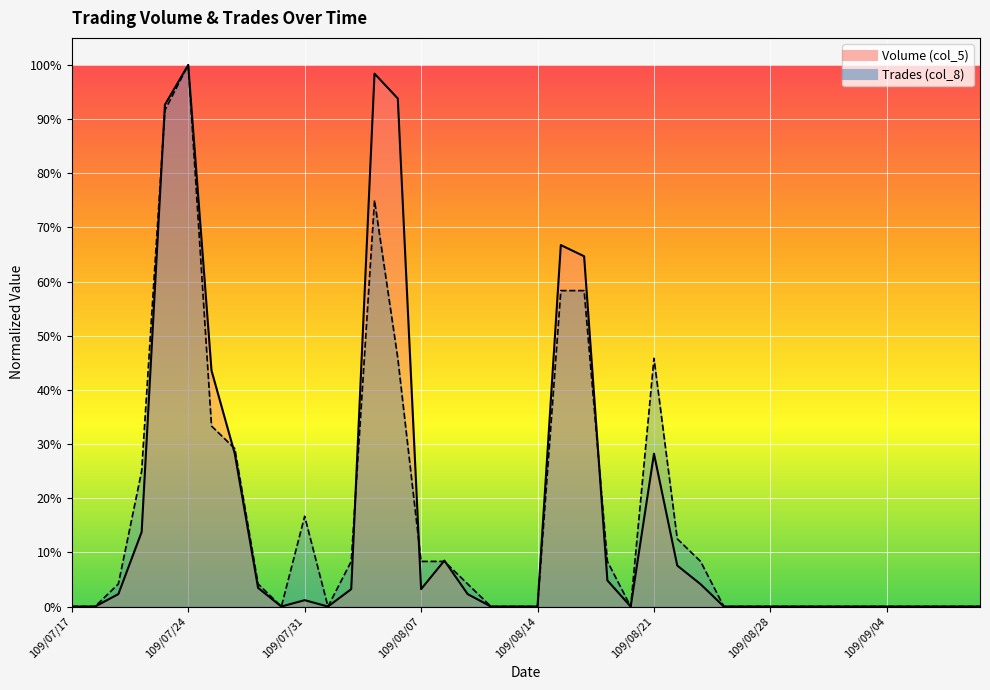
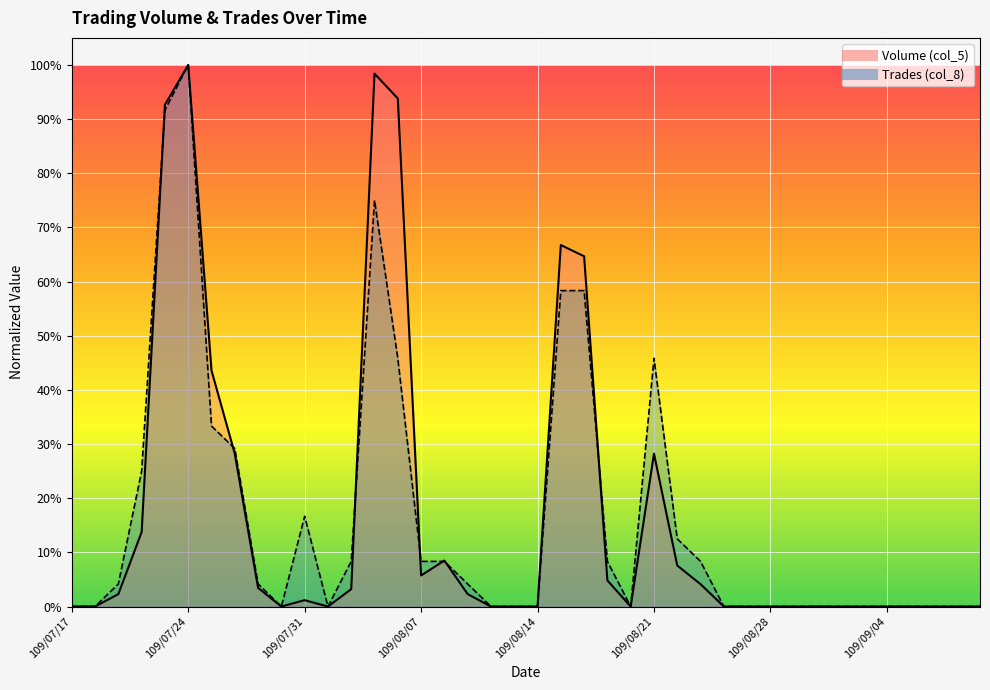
  {
    "Volume (col_5)": {
      "109/07/31": "1%",
-     "109/08/07": "3%",
+     "109/08/07": "6%",
      "109/08/21": "28%"
    },
    "Trades (col_8)": {
      "109/07/31": "17%",
      "109/08/07": "8%",
      "109/08/21": "46%"
    }
  }
